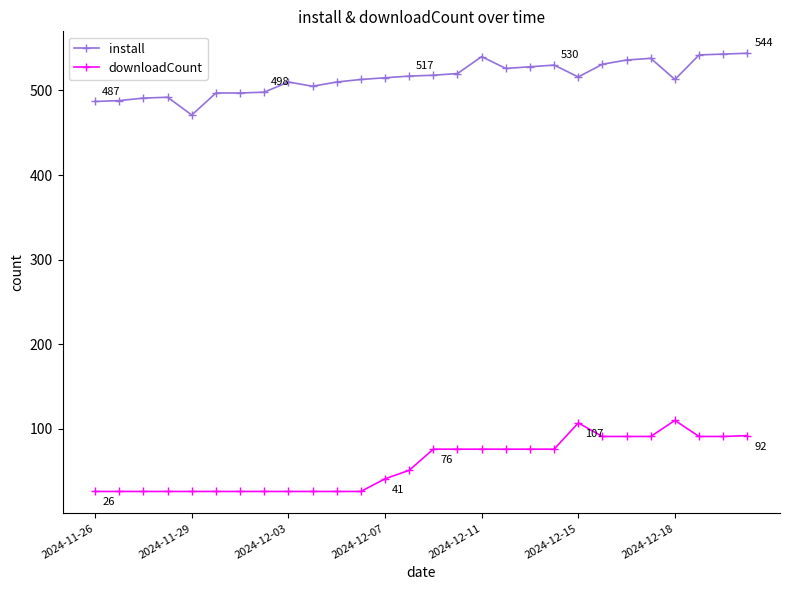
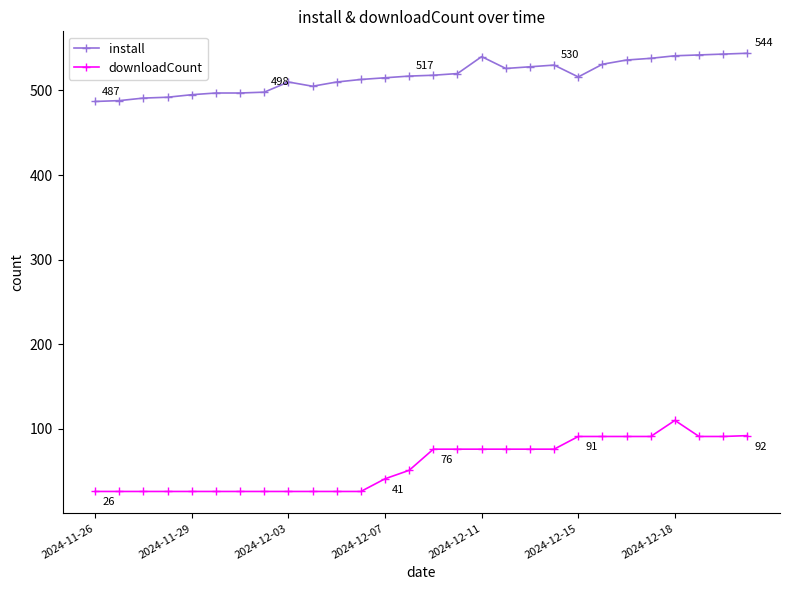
  {
    "install": {
-     "2024-11-29": 470,
+     "2024-11-29": 500,
      "2024-12-07": 520,
      "2024-12-11": 540,
      "2024-12-15": 520,
-     "2024-12-18": 510
+     "2024-12-18": 540
    },
    "downloadCount": {
      "2024-12-07": 41,
-     "2024-12-15": 107
+     "2024-12-15": 91
    }
  }
